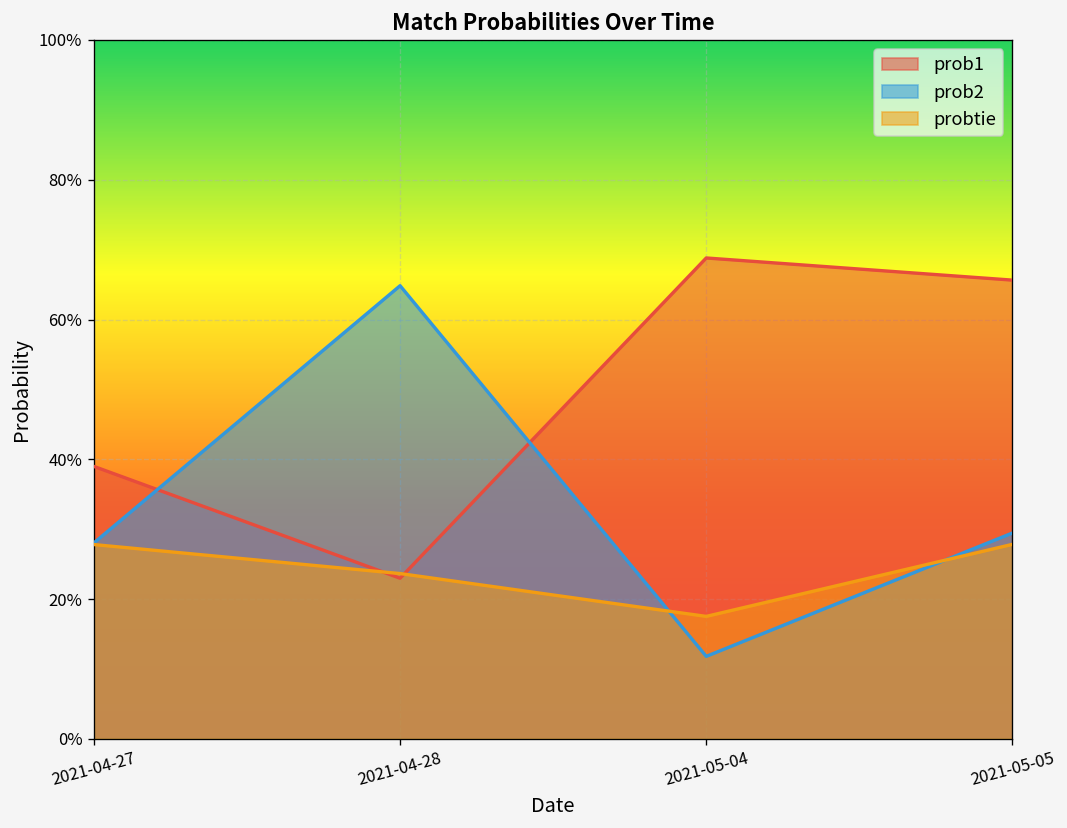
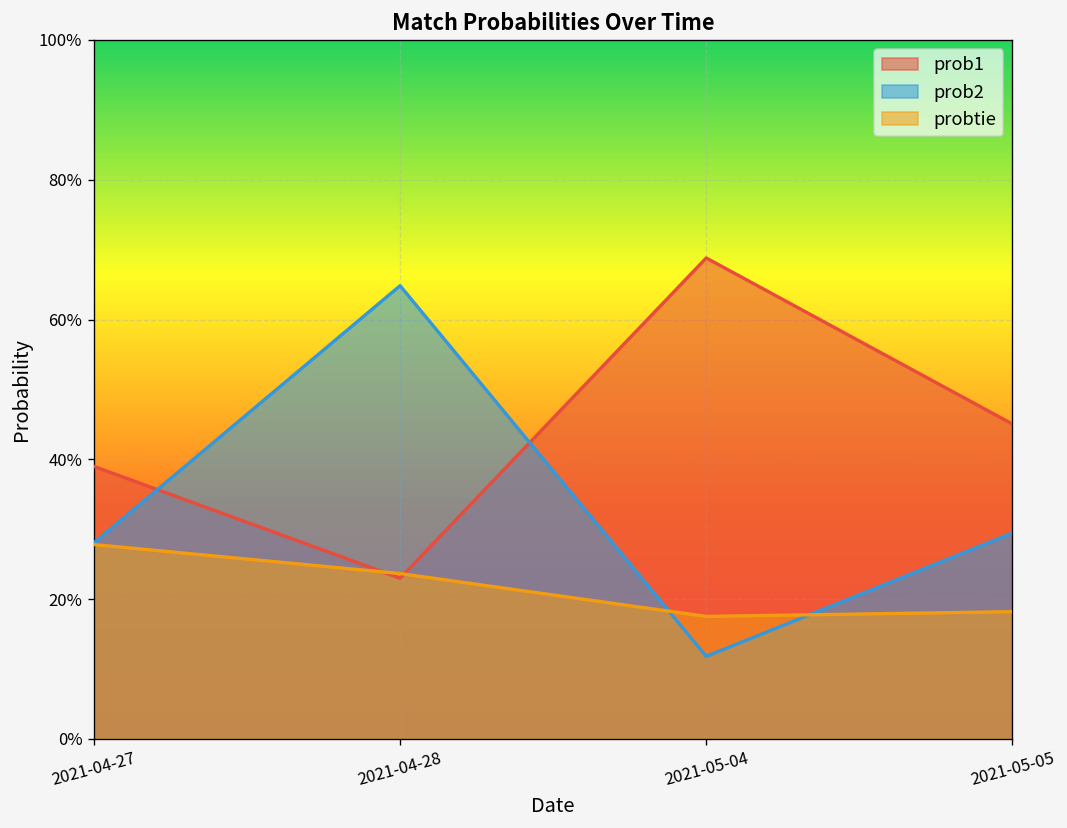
  {
    "prob1": {
      "2021-04-27": "39%",
      "2021-04-28": "23%",
      "2021-05-04": "69%",
-     "2021-05-05": "66%"
+     "2021-05-05": "45%"
    },
    "prob2": {
      "2021-04-28": "65%",
      "2021-05-04": "12%",
      "2021-05-05": "29%"
    },
    "probtie": {
      "2021-04-28": "24%",
      "2021-05-04": "18%",
-     "2021-05-05": "28%"
+     "2021-05-05": "18%"
    }
  }
